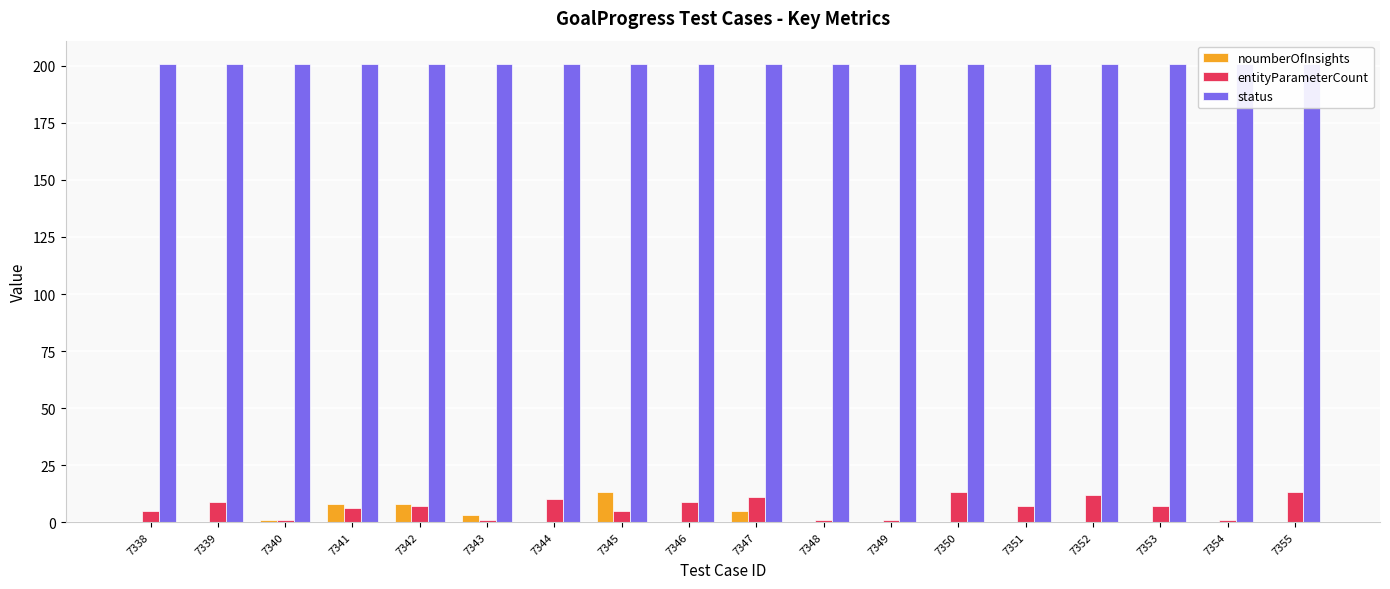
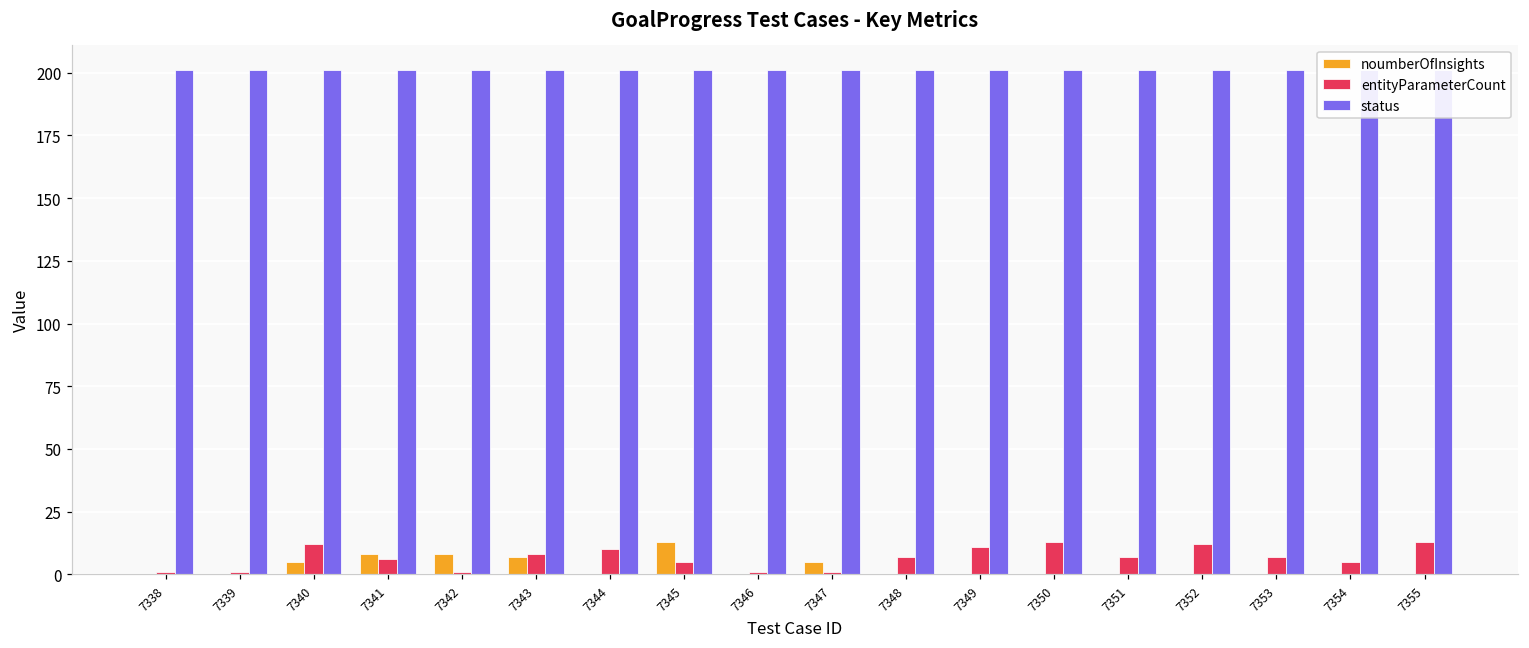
  {
    "noumberOfInsights": {
      "7338": 0,
      "7339": 0,
-     "7340": 1,
+     "7340": 5,
      "7341": 8,
      "7342": 8,
-     "7343": 3,
+     "7343": 7,
      "7344": 0,
      "7345": 13,
      "7346": 0,
      "7347": 5,
      "7348": 0,
      "7349": 0,
      "7350": 0,
      "7351": 0,
      "7352": 0,
      "7353": 0,
      "7354": 0,
      "7355": 0
    },
    "entityParameterCount": {
-     "7338": 5,
-     "7339": 9,
-     "7340": 1,
+     "7338": 1,
+     "7339": 1,
+     "7340": 12,
      "7341": 6,
-     "7342": 7,
-     "7343": 1,
+     "7342": 1,
+     "7343": 8,
      "7344": 10,
      "7345": 5,
-     "7346": 9,
-     "7347": 11,
-     "7348": 1,
-     "7349": 1,
+     "7346": 1,
+     "7347": 1,
+     "7348": 7,
+     "7349": 11,
      "7350": 13,
      "7351": 7,
      "7352": 12,
      "7353": 7,
-     "7354": 1,
+     "7354": 5,
      "7355": 13
    },
    "status": {
      "7338": 201,
      "7339": 201,
      "7340": 201,
      "7341": 201,
      "7342": 201,
      "7343": 201,
      "7344": 201,
      "7345": 201,
      "7346": 201,
      "7347": 201,
      "7348": 201,
      "7349": 201,
      "7350": 201,
      "7351": 201,
      "7352": 201,
      "7353": 201
    }
  }
